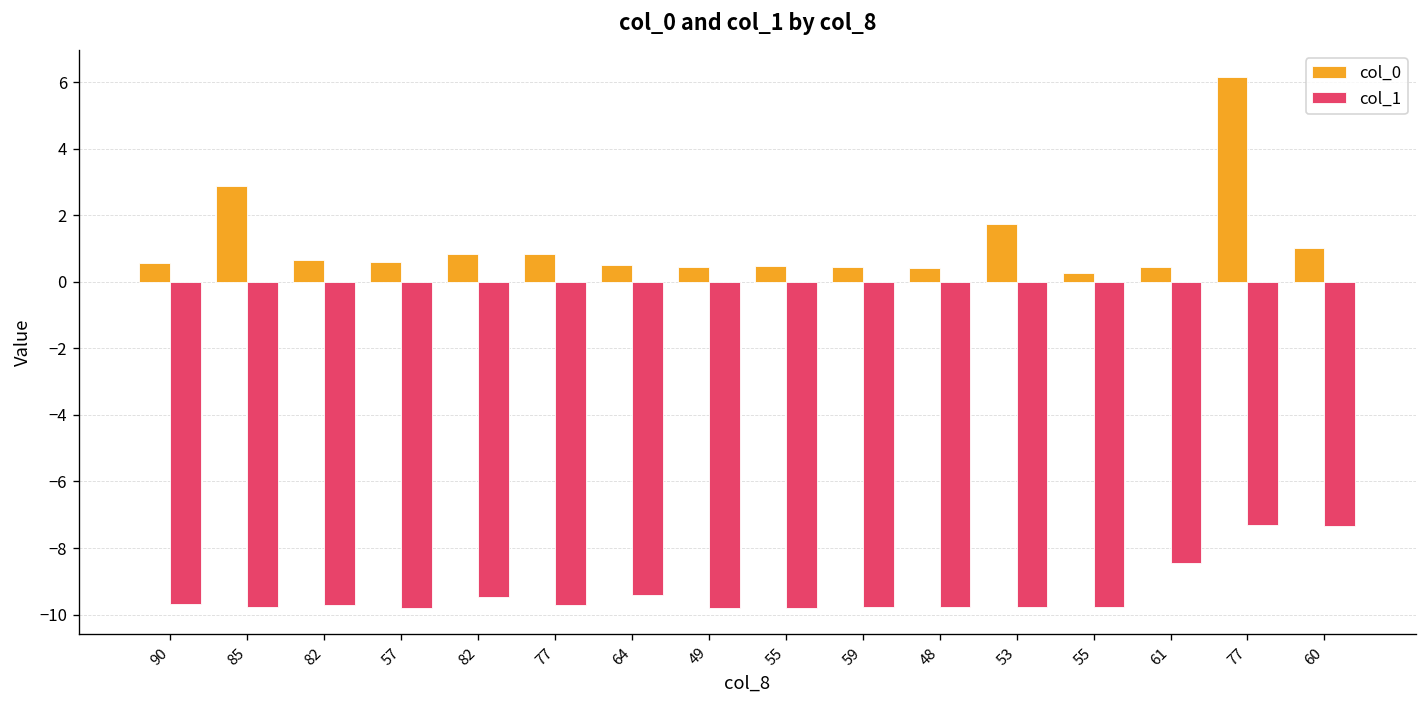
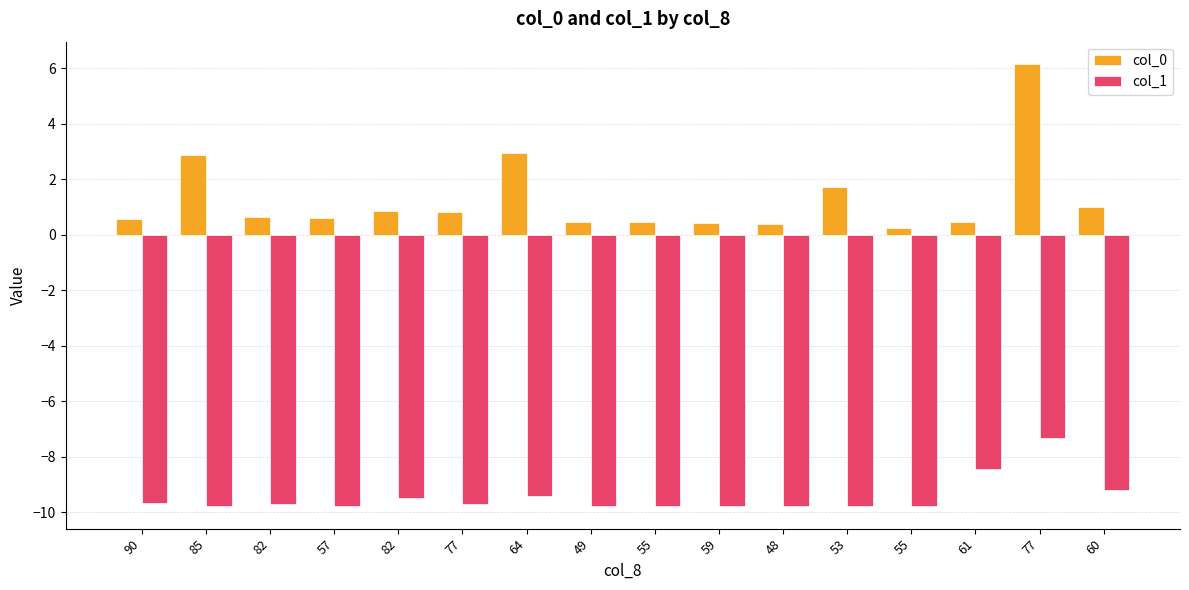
  {
    "col_0": {
      "90": 0.6,
      "85": 2.9,
      "57": 0.6,
-     "64": 0.5,
+     "64": 3.0,
      "49": 0.5,
      "59": 0.4,
      "48": 0.4,
      "53": 1.7,
      "61": 0.5,
      "60": 1.0
    },
    "col_1": {
      "90": -9.7,
      "85": -9.8,
      "57": -9.8,
      "64": -9.4,
      "49": -9.8,
      "59": -9.8,
      "48": -9.8,
      "53": -9.8,
      "61": -8.4,
-     "60": -7.3
+     "60": -9.2
    }
  }
